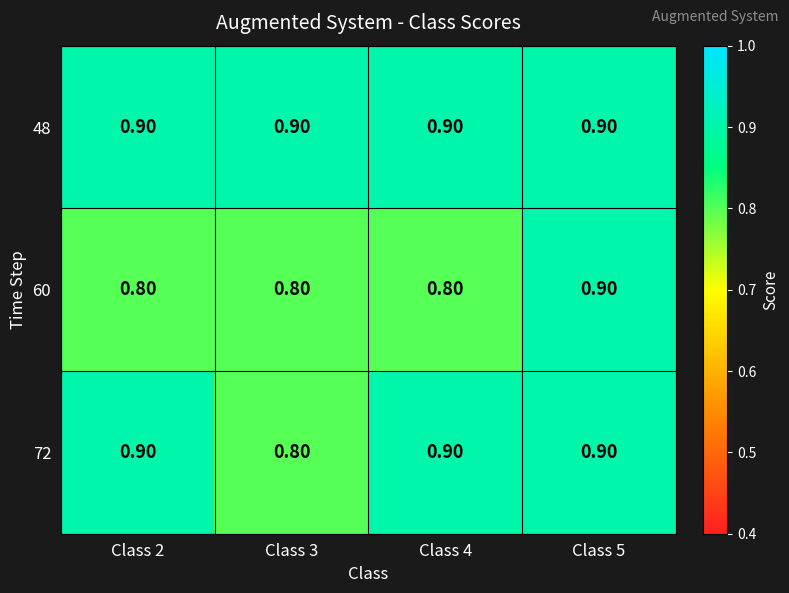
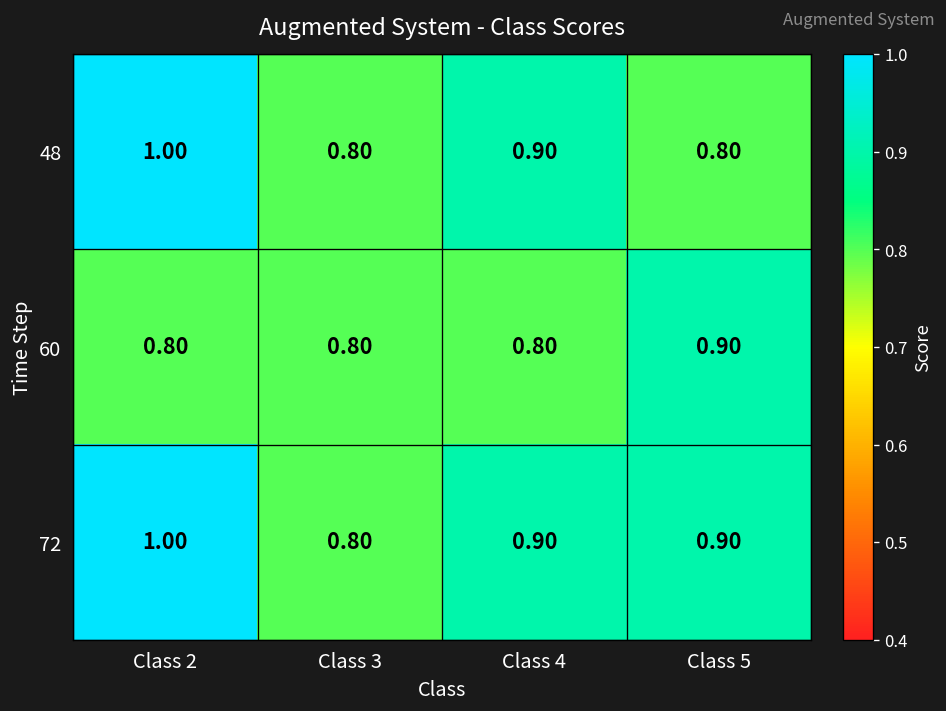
  {
    "48": {
-     "Class 2": 0.90,
-     "Class 3": 0.90,
+     "Class 2": 1.00,
+     "Class 3": 0.80,
      "Class 4": 0.90,
-     "Class 5": 0.90
+     "Class 5": 0.80
    },
    "60": {
      "Class 2": 0.80,
      "Class 3": 0.80,
      "Class 4": 0.80,
      "Class 5": 0.90
    },
    "72": {
-     "Class 2": 0.90,
+     "Class 2": 1.00,
      "Class 3": 0.80,
      "Class 4": 0.90,
      "Class 5": 0.90
    }
  }
